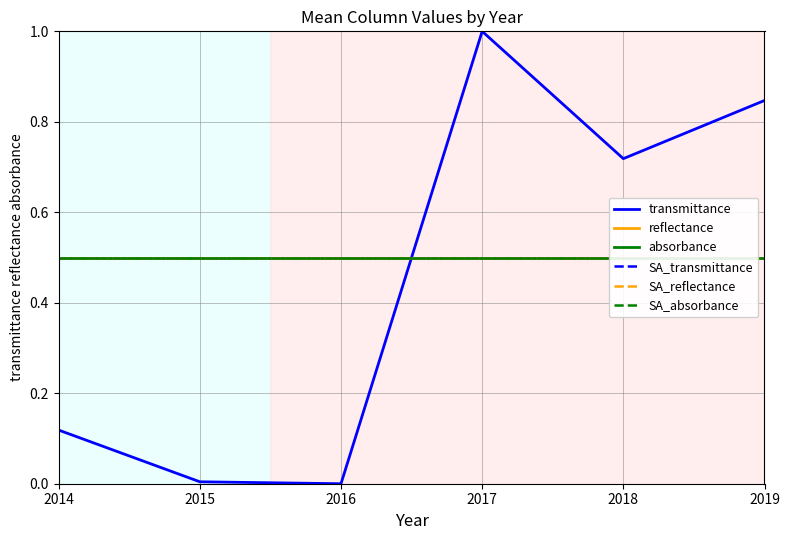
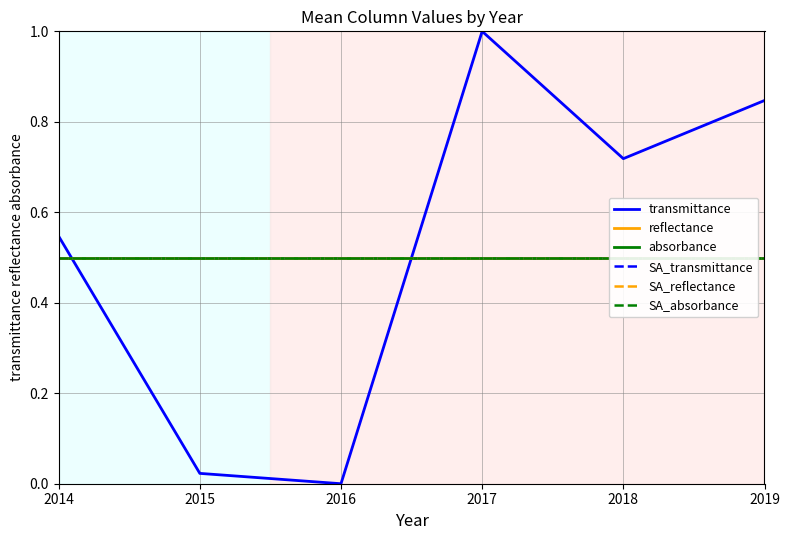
  {
    "transmittance": {
-     "2014": 0.12,
-     "2015": 0.00,
+     "2014": 0.55,
+     "2015": 0.02,
      "2016": 0.00,
      "2017": 1.00,
      "2018": 0.72,
      "2019": 0.85
    },
    "SA_absorbance": {
      "2014": 0.50,
      "2015": 0.50,
      "2016": 0.50,
      "2017": 0.50,
      "2019": 0.50
    }
  }
